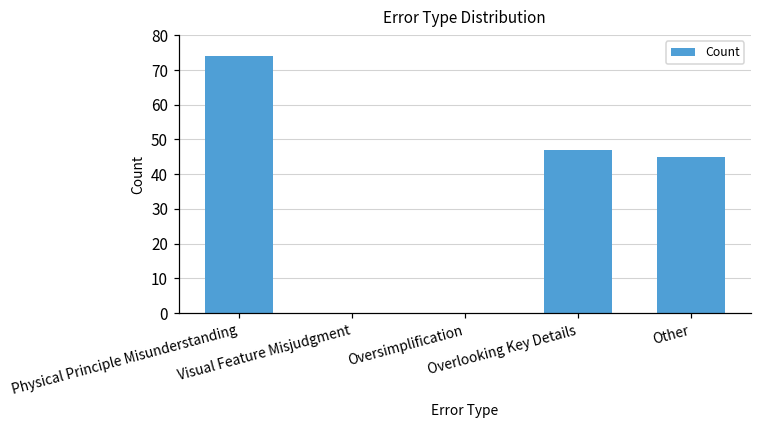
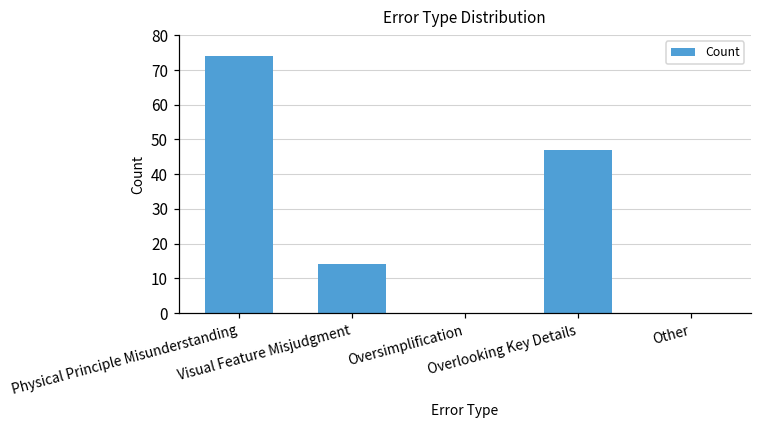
  {
    "Physical Principle Misunderstanding": 74,
-   "Visual Feature Misjudgment": 0,
+   "Visual Feature Misjudgment": 14,
    "Oversimplification": 0,
    "Overlooking Key Details": 47,
-   "Other": 45
+   "Other": 0
  }
